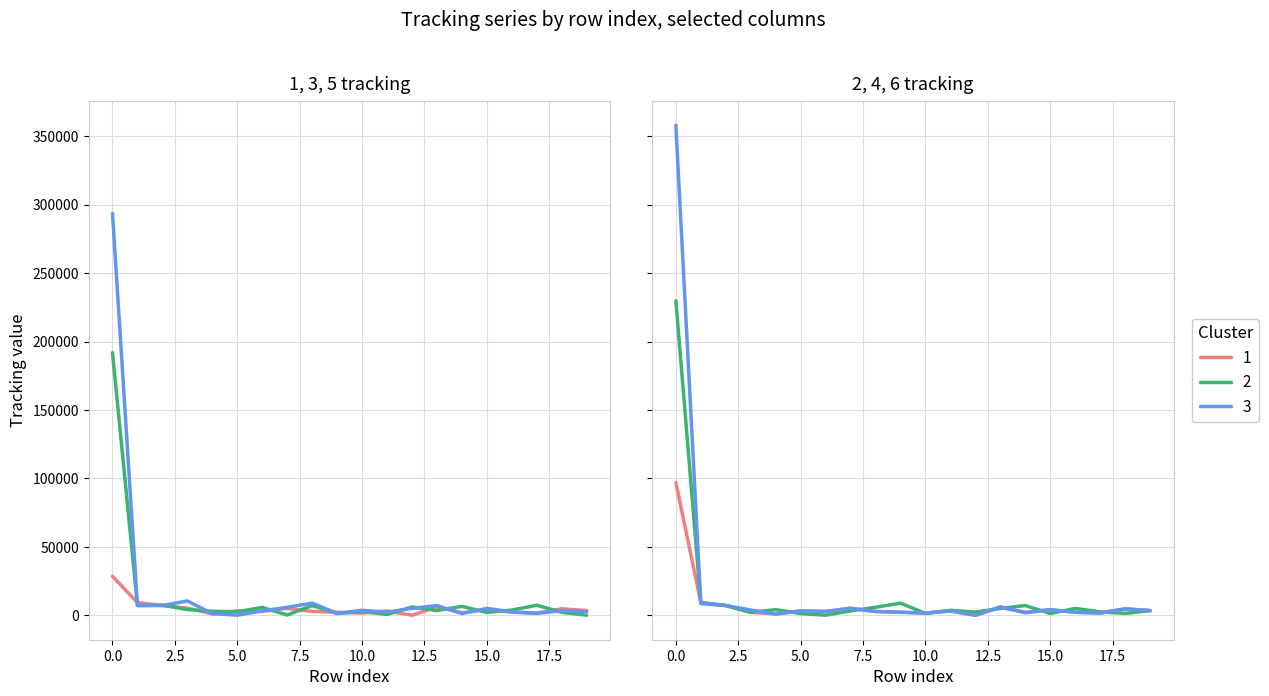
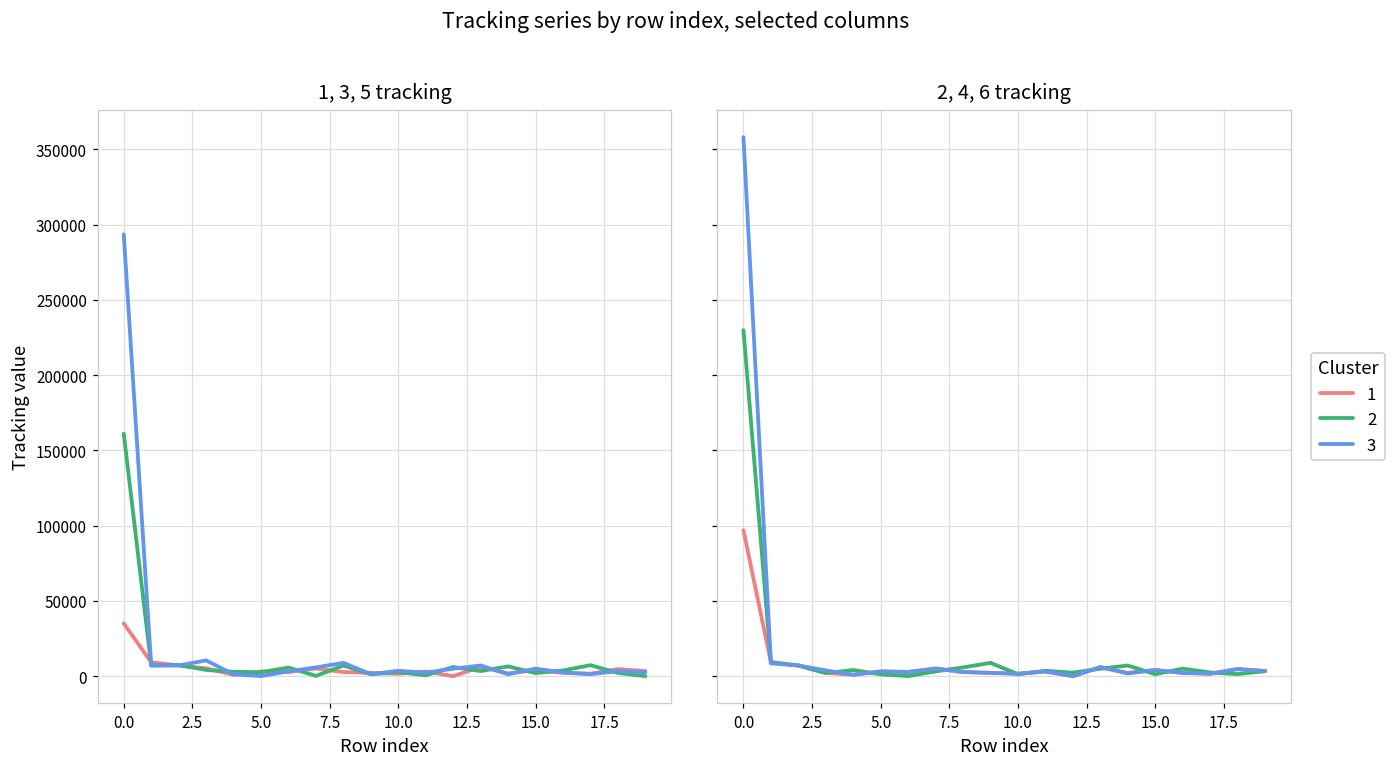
  {
    "1, 3, 5 tracking": {
      "1": {
-       "0.0": 29000
+       "0.0": 35000
      },
      "2": {
-       "0.0": 192000,
+       "0.0": 161000,
        "15.0": 2000
      },
      "3": {
        "0.0": 294000,
        "5.0": 0
      }
    }
  }
